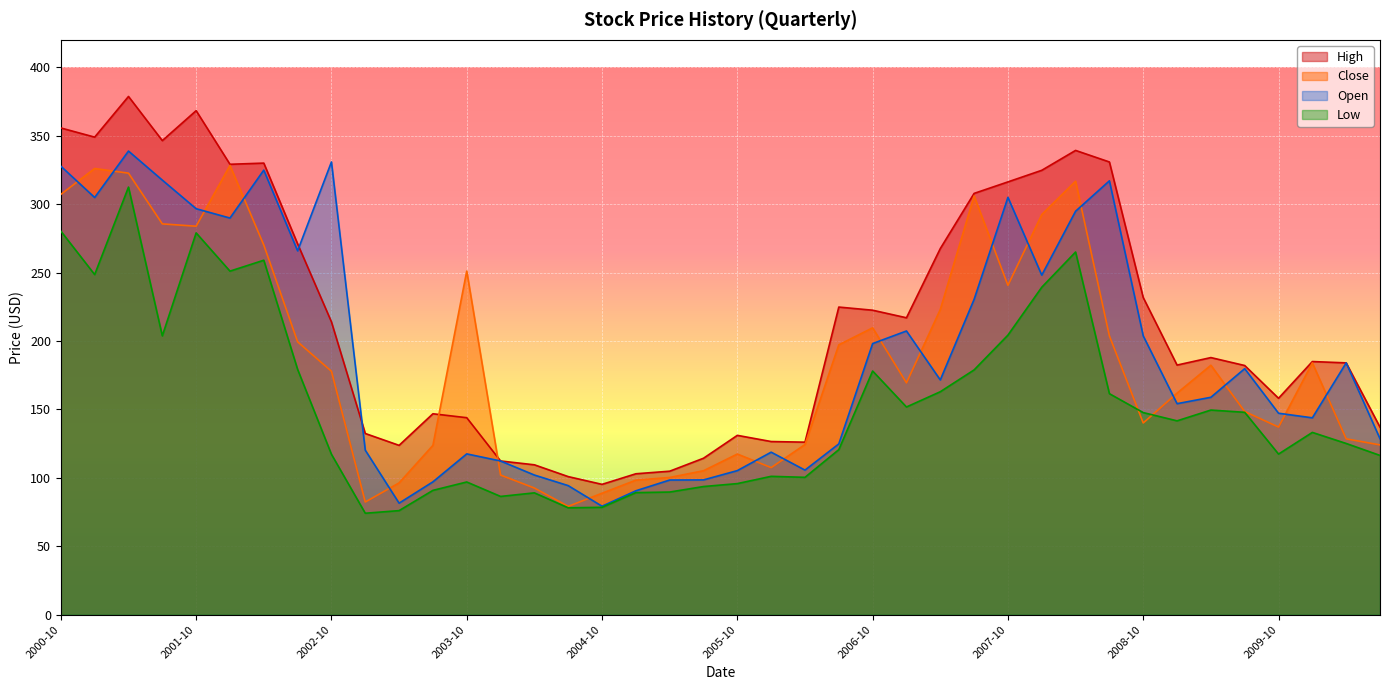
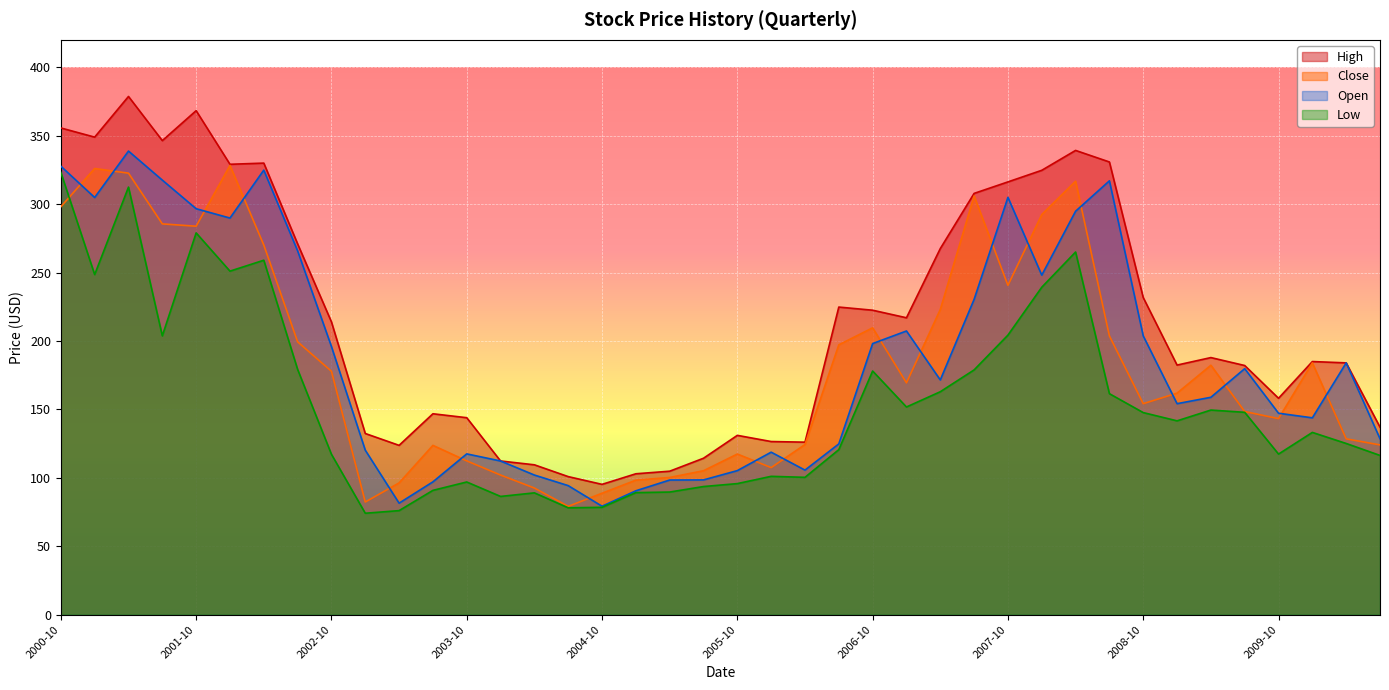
  {
    "High": {
      "2000-10": 356,
      "2001-10": 368,
      "2002-10": 214,
      "2003-10": 144,
      "2004-10": 95,
      "2005-10": 131,
      "2006-10": 222,
      "2007-10": 316,
      "2008-10": 232,
      "2009-10": 158
    },
    "Close": {
-     "2000-10": 307,
+     "2000-10": 298,
      "2001-10": 284,
      "2002-10": 178,
-     "2003-10": 251,
+     "2003-10": 112,
      "2004-10": 89,
      "2005-10": 117,
      "2006-10": 210,
      "2007-10": 241,
-     "2008-10": 140,
-     "2009-10": 137
+     "2008-10": 154,
+     "2009-10": 143
    },
    "Open": {
      "2000-10": 328,
      "2001-10": 297,
-     "2002-10": 331,
+     "2002-10": 196,
      "2003-10": 118,
      "2005-10": 105,
      "2006-10": 198,
      "2007-10": 305,
      "2008-10": 204,
      "2009-10": 147
    },
    "Low": {
-     "2000-10": 280,
+     "2000-10": 323,
      "2001-10": 279,
      "2002-10": 117,
      "2003-10": 97,
      "2005-10": 96,
      "2006-10": 178,
      "2007-10": 204,
      "2008-10": 148,
      "2009-10": 117
    }
  }
